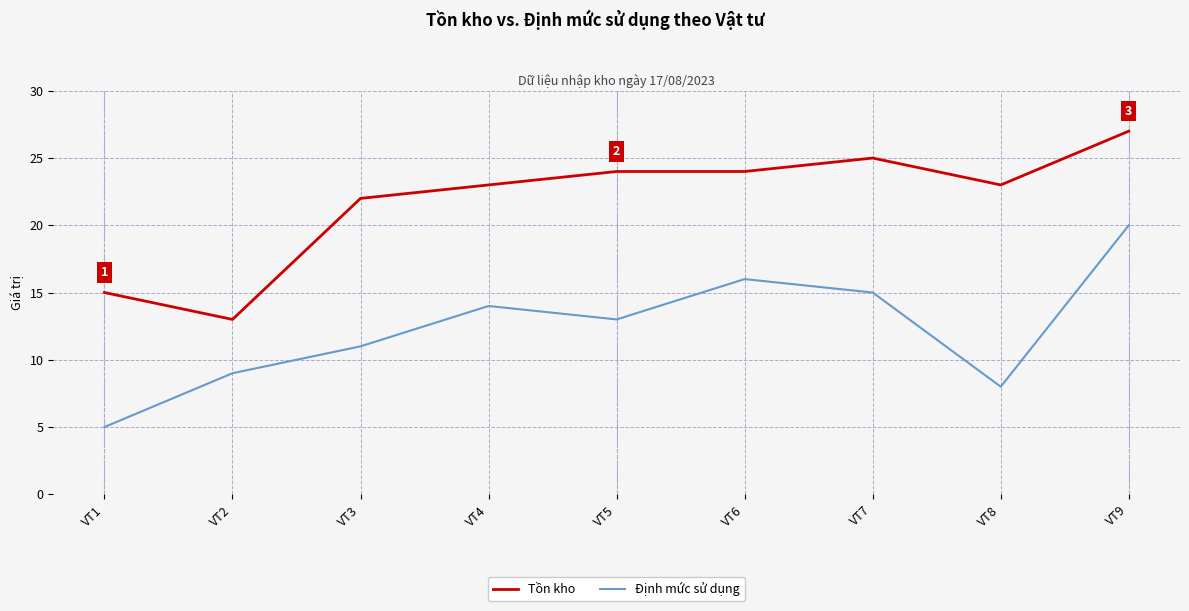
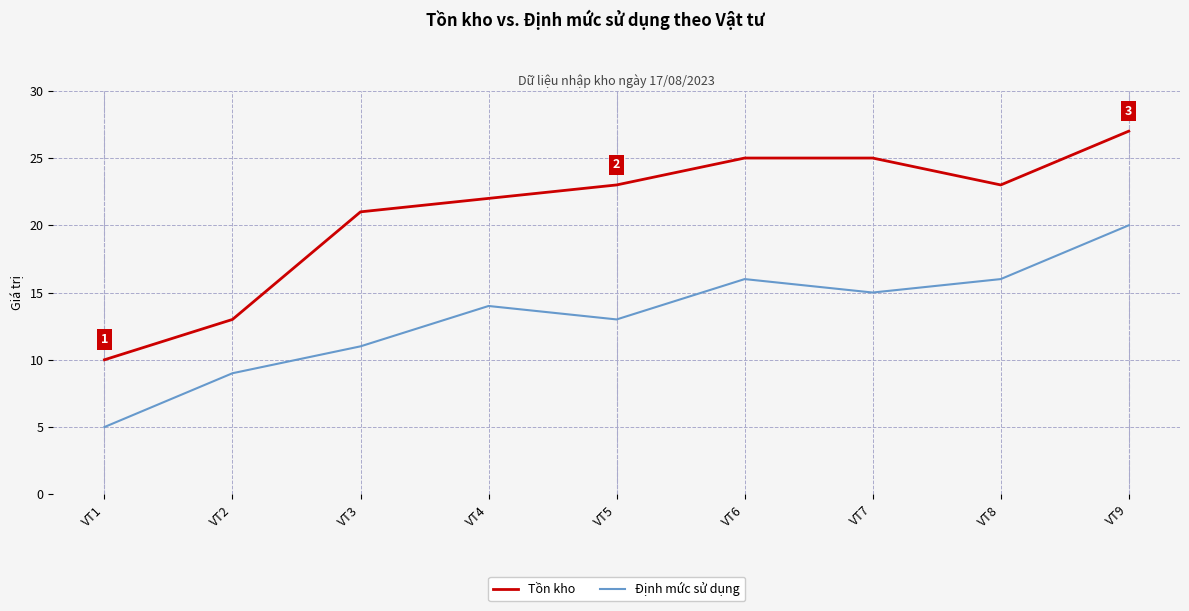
  {
    "Tồn kho": {
-     "VT1": 15,
+     "VT1": 10,
      "VT2": 13,
-     "VT3": 22,
-     "VT4": 23,
-     "VT5": 24,
-     "VT6": 24,
+     "VT3": 21,
+     "VT4": 22,
+     "VT5": 23,
+     "VT6": 25,
      "VT7": 25,
      "VT8": 23
    },
    "Định mức sử dụng": {
      "VT1": 5,
      "VT2": 9,
      "VT3": 11,
      "VT4": 14,
      "VT5": 13,
      "VT6": 16,
      "VT7": 15,
-     "VT8": 8,
+     "VT8": 16,
      "VT9": 20
    }
  }
